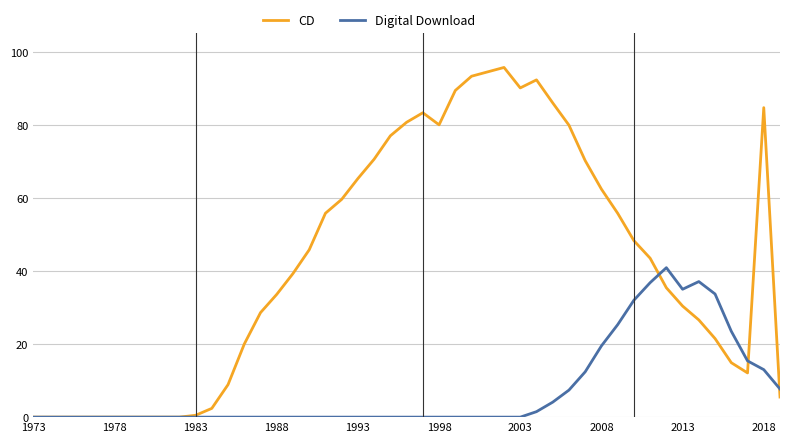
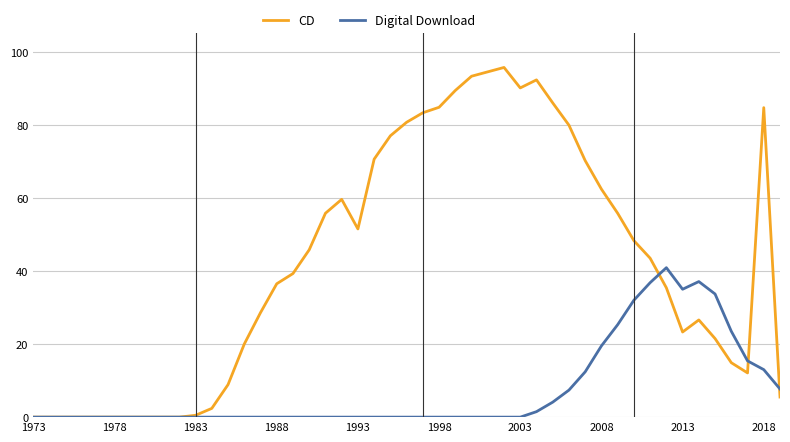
  {
    "CD": {
-     "1988": 34,
-     "1993": 65,
-     "1998": 80,
+     "1988": 37,
+     "1993": 52,
+     "1998": 85,
      "2003": 90,
      "2008": 62,
-     "2013": 30,
+     "2013": 23,
      "2018": 85
    },
    "Digital Download": {
      "1988": 0,
      "1993": 0,
      "1998": 0,
      "2003": 0,
      "2008": 20,
      "2013": 35,
      "2018": 13
    }
  }
